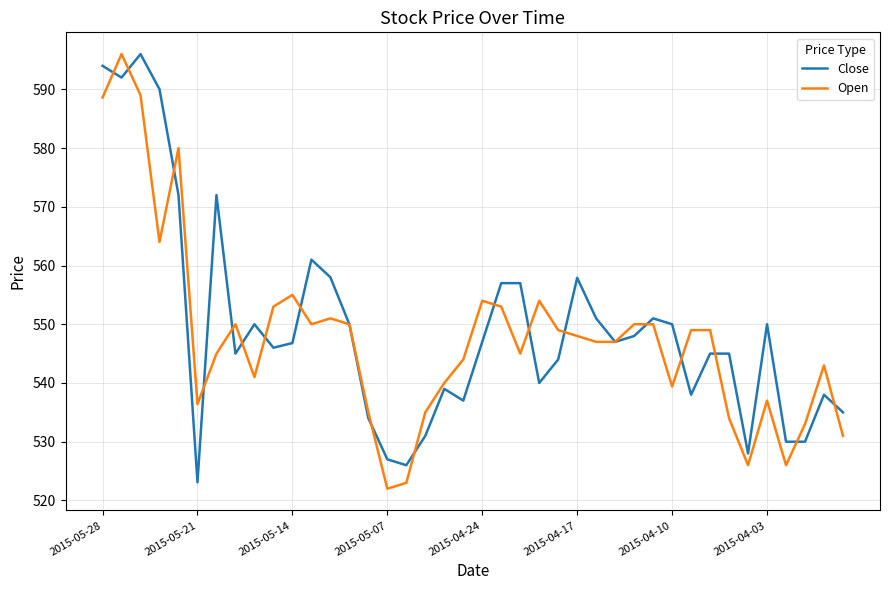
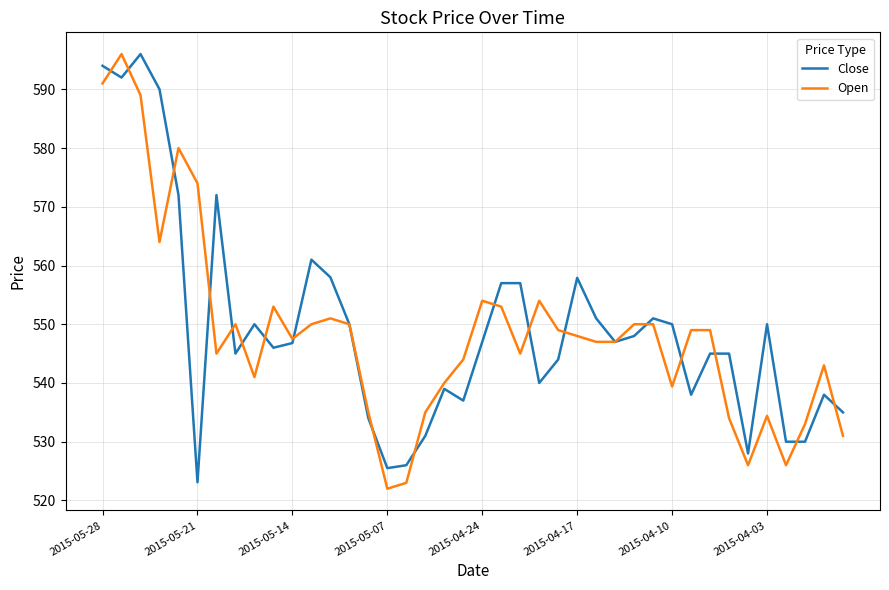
  {
    "Close": {
      "2015-05-28": 594,
      "2015-05-21": 523,
      "2015-05-14": 547,
-     "2015-05-07": 527,
+     "2015-05-07": 526,
      "2015-04-24": 547,
      "2015-04-17": 558,
      "2015-04-10": 550,
      "2015-04-03": 550
    },
    "Open": {
-     "2015-05-28": 589,
-     "2015-05-21": 536,
-     "2015-05-14": 555,
+     "2015-05-28": 591,
+     "2015-05-21": 574,
+     "2015-05-14": 548,
      "2015-05-07": 522,
      "2015-04-24": 554,
      "2015-04-17": 548,
      "2015-04-10": 539,
-     "2015-04-03": 537
+     "2015-04-03": 534
    }
  }
